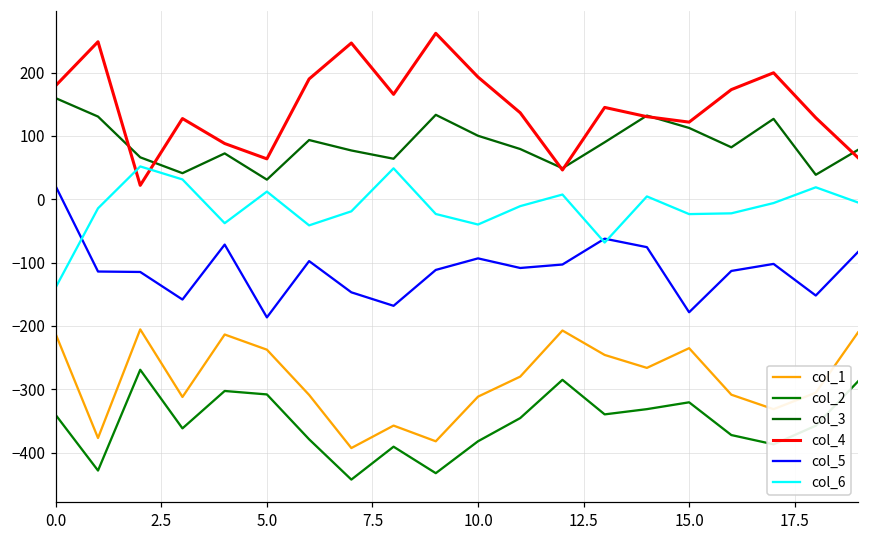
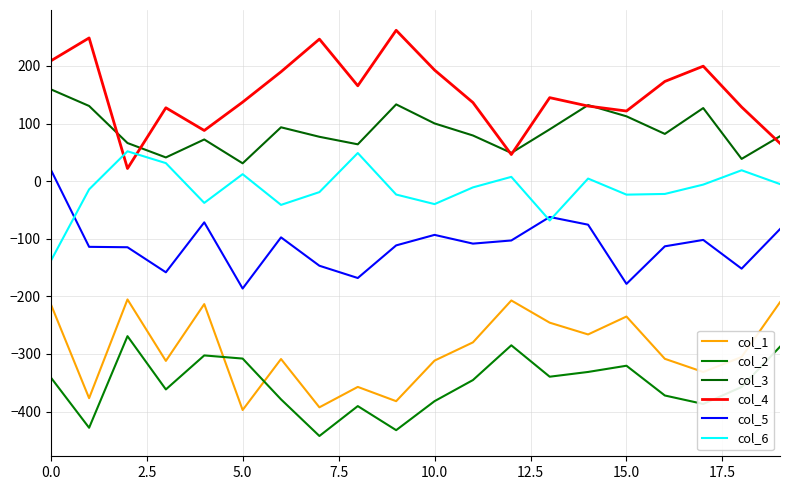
  {
    "col_1": {
      "0.0": -210,
-     "5.0": -240,
+     "5.0": -400,
      "10.0": -310,
      "15.0": -240
    },
    "col_4": {
-     "0.0": 180,
-     "5.0": 60,
+     "0.0": 210,
+     "5.0": 140,
      "10.0": 190,
      "15.0": 120
    },
    "col_5": {
      "0.0": 20,
      "5.0": -190,
      "10.0": -90,
      "15.0": -180
    },
    "col_6": {
      "0.0": -140,
      "5.0": 10,
      "10.0": -40,
      "15.0": -20
    }
  }
